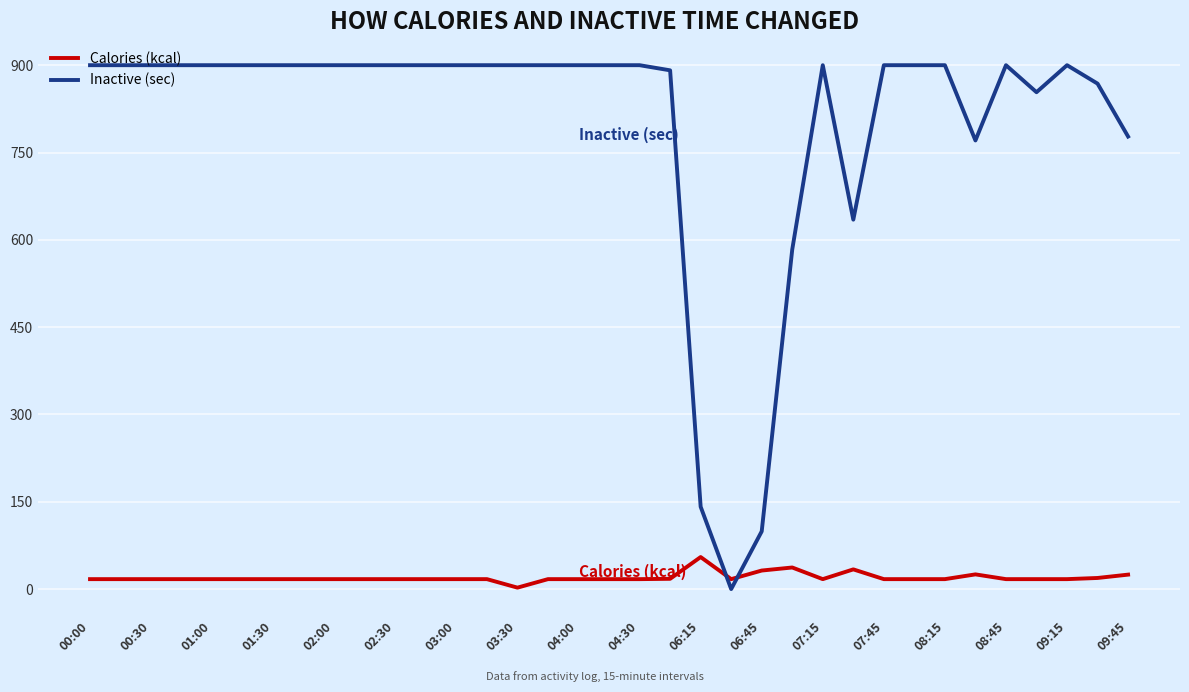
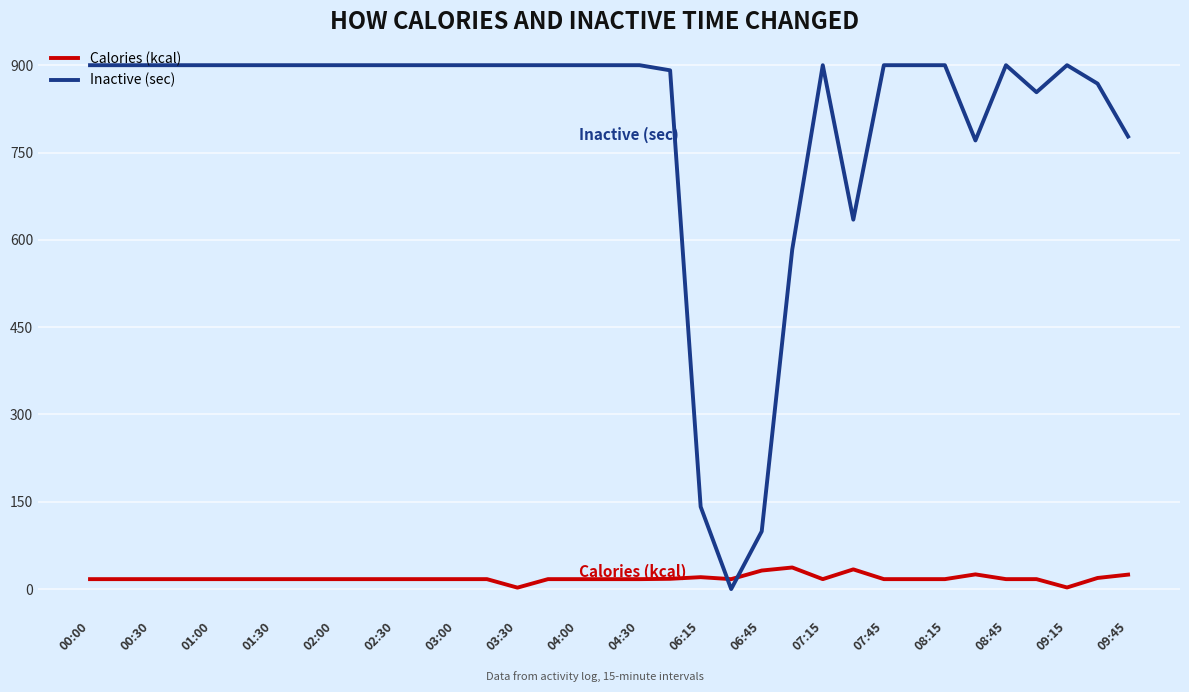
  {
    "Calories (kcal)": {
      "00:00": 20,
      "00:30": 20,
      "01:00": 20,
      "01:30": 20,
      "02:00": 20,
      "02:30": 20,
      "03:00": 20,
      "03:30": 0,
      "04:00": 20,
      "04:30": 20,
-     "06:15": 60,
+     "06:15": 20,
      "06:45": 30,
      "07:15": 20,
      "07:45": 20,
      "08:15": 20,
      "08:45": 20,
-     "09:15": 20,
+     "09:15": 0,
      "09:45": 20
    },
    "Inactive (sec)": {
      "00:00": 900,
      "00:30": 900,
      "01:00": 900,
      "01:30": 900,
      "02:00": 900,
      "02:30": 900,
      "03:00": 900,
      "03:30": 900,
      "04:00": 900,
      "04:30": 900,
      "06:15": 140,
      "06:45": 100,
      "07:15": 900,
      "07:45": 900,
      "08:15": 900,
      "08:45": 900,
      "09:15": 900,
      "09:45": 780
    }
  }
